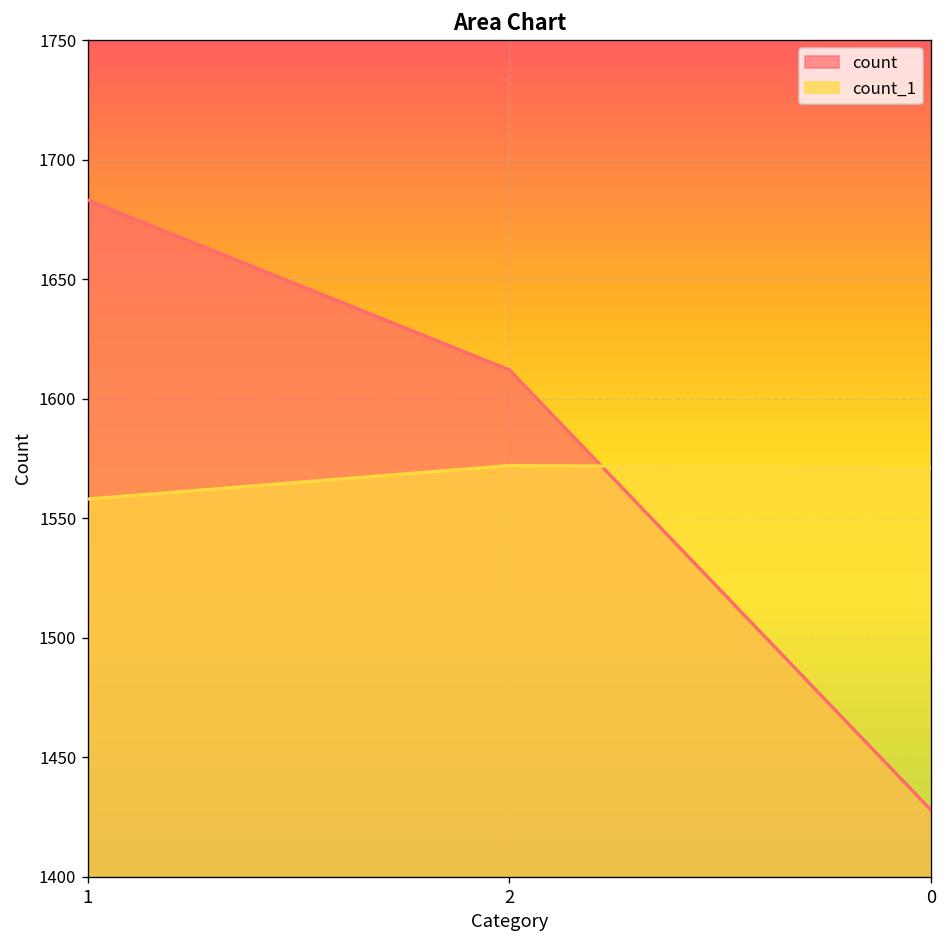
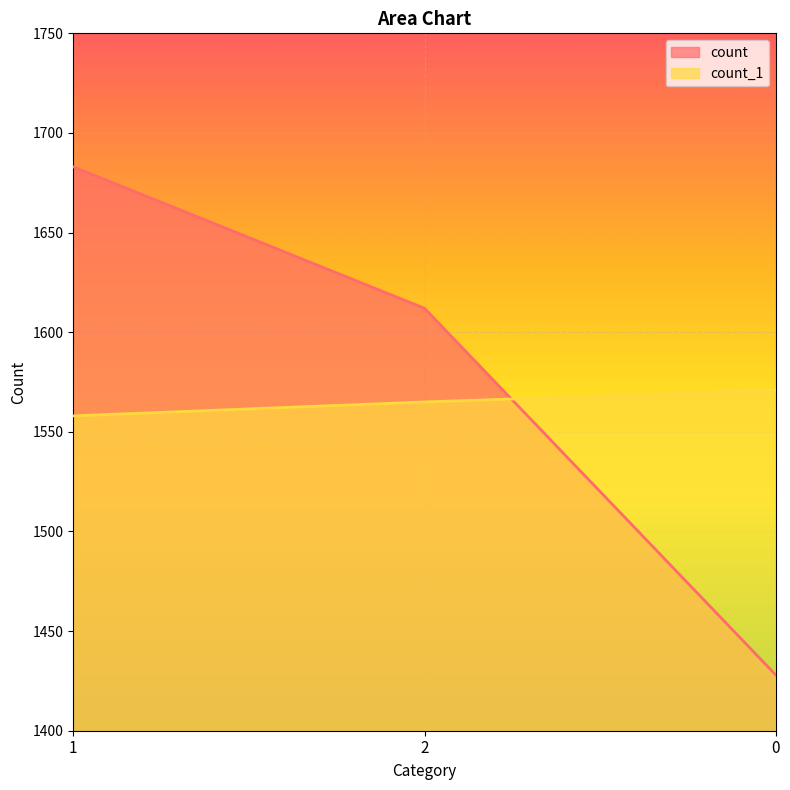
  {
    "count": {
      "1": 1683,
      "2": 1612,
      "0": 1428
    },
    "count_1": {
      "1": 1558,
-     "2": 1572,
+     "2": 1565,
      "0": 1571
    }
  }
